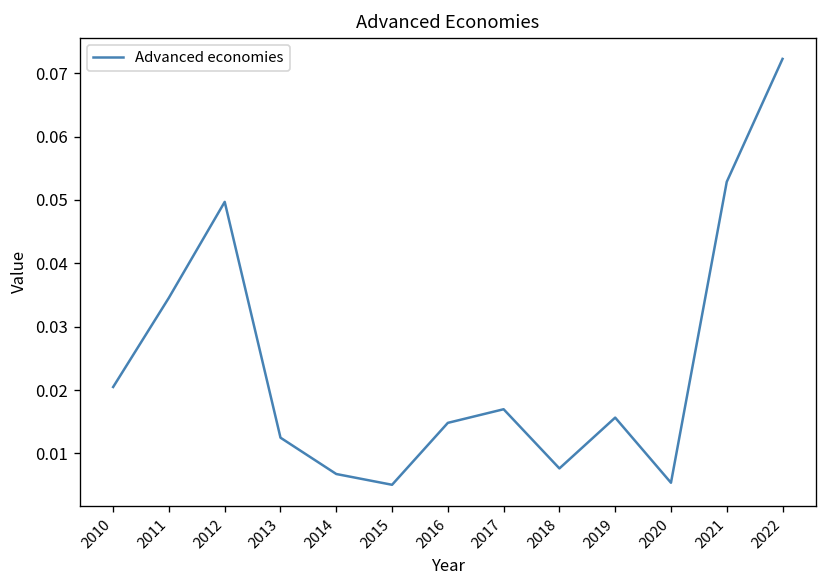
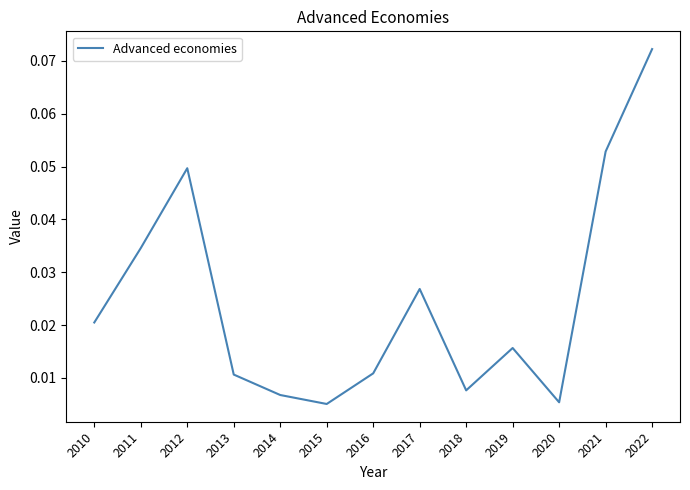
  {
    "2010": 0.020,
    "2011": 0.035,
    "2012": 0.050,
-   "2013": 0.012,
+   "2013": 0.011,
    "2014": 0.007,
    "2015": 0.005,
-   "2016": 0.015,
-   "2017": 0.017,
+   "2016": 0.011,
+   "2017": 0.027,
    "2018": 0.008,
    "2019": 0.016,
    "2020": 0.005,
    "2021": 0.053,
    "2022": 0.072
  }
